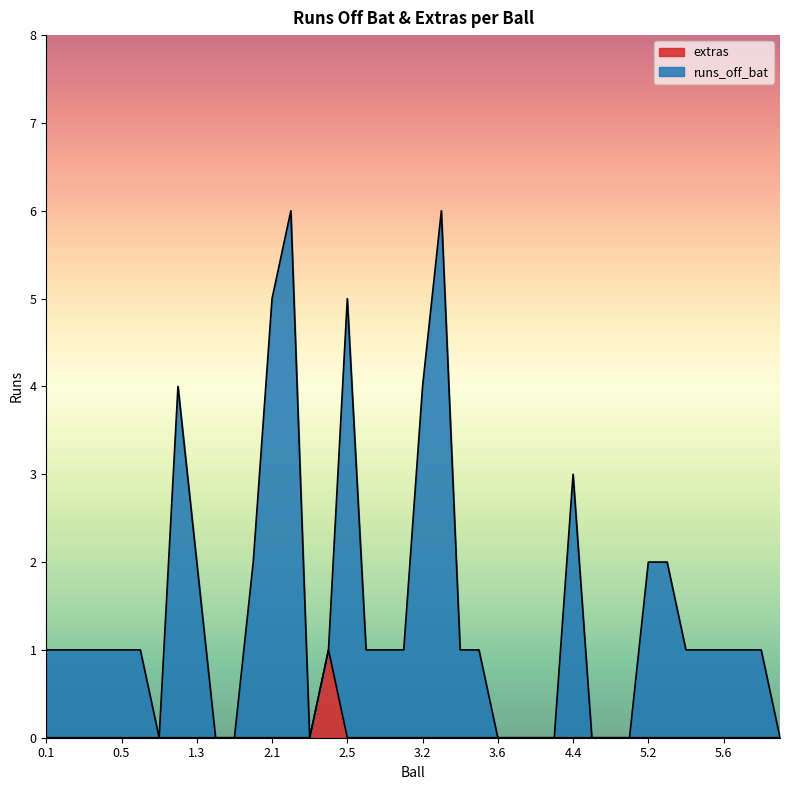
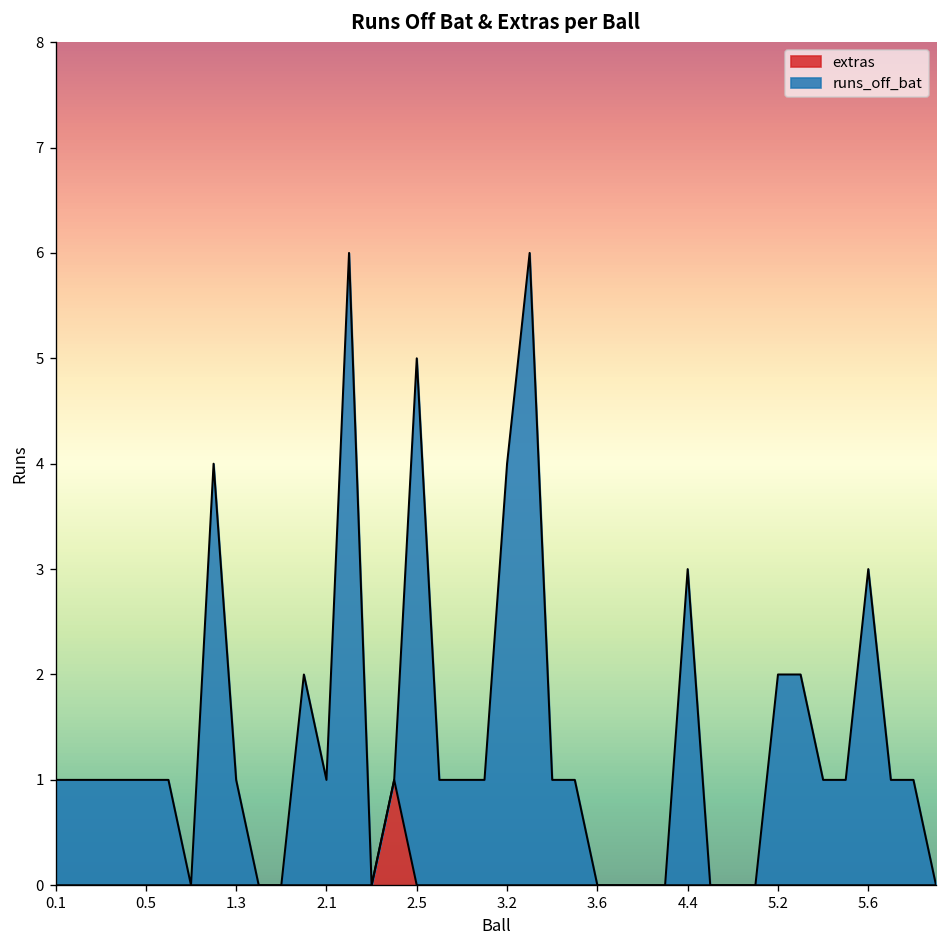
  {
    "extras": {
      "0.1": 0,
      "0.5": 0,
      "1.3": 0,
      "2.1": 0,
      "2.5": 0,
      "3.2": 0,
      "4.4": 0,
      "5.2": 0,
      "5.6": 0
    },
    "runs_off_bat": {
      "0.1": 1,
      "0.5": 1,
-     "1.3": 2,
-     "2.1": 5,
+     "1.3": 1,
+     "2.1": 1,
      "2.5": 5,
      "3.2": 4,
      "4.4": 3,
      "5.2": 2,
-     "5.6": 1
+     "5.6": 3
    }
  }
